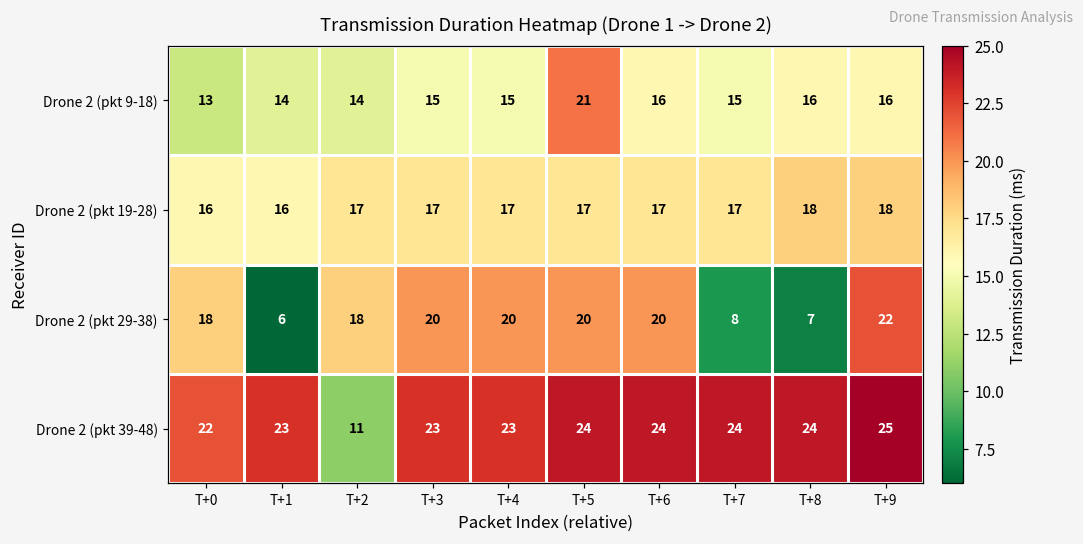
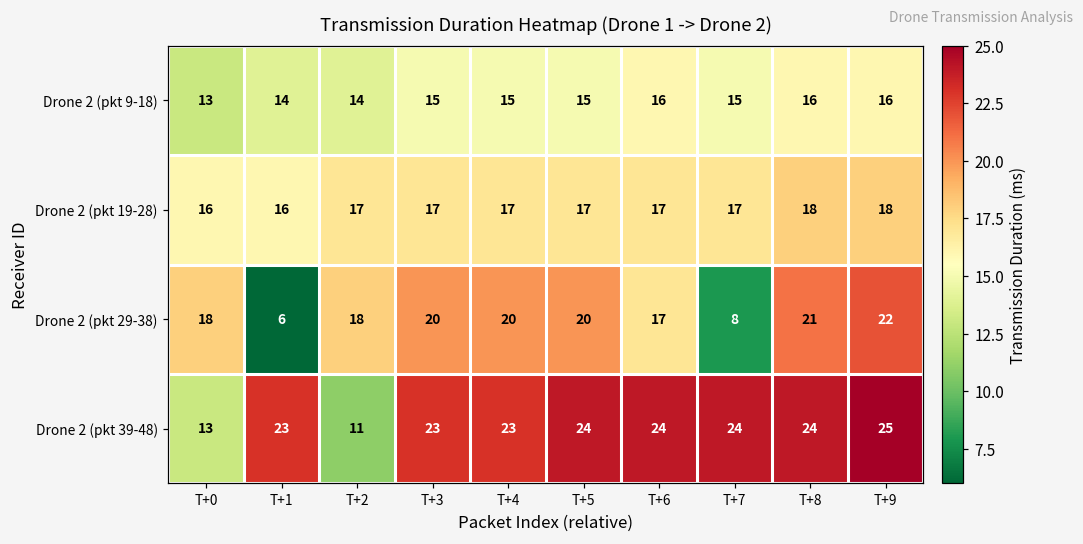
  {
    "Drone 2 (pkt 9-18)": {
      "T+0": 13,
      "T+1": 14,
      "T+2": 14,
      "T+3": 15,
      "T+4": 15,
-     "T+5": 21,
+     "T+5": 15,
      "T+6": 16,
      "T+7": 15,
      "T+8": 16,
      "T+9": 16
    },
    "Drone 2 (pkt 19-28)": {
      "T+0": 16,
      "T+1": 16,
      "T+2": 17,
      "T+3": 17,
      "T+4": 17,
      "T+5": 17,
      "T+6": 17,
      "T+7": 17,
      "T+8": 18,
      "T+9": 18
    },
    "Drone 2 (pkt 29-38)": {
      "T+0": 18,
      "T+1": 6,
      "T+2": 18,
      "T+3": 20,
      "T+4": 20,
      "T+5": 20,
-     "T+6": 20,
+     "T+6": 17,
      "T+7": 8,
-     "T+8": 7,
+     "T+8": 21,
      "T+9": 22
    },
    "Drone 2 (pkt 39-48)": {
-     "T+0": 22,
+     "T+0": 13,
      "T+1": 23,
      "T+2": 11,
      "T+3": 23,
      "T+4": 23,
      "T+5": 24,
      "T+6": 24,
      "T+7": 24,
      "T+8": 24,
      "T+9": 25
    }
  }
